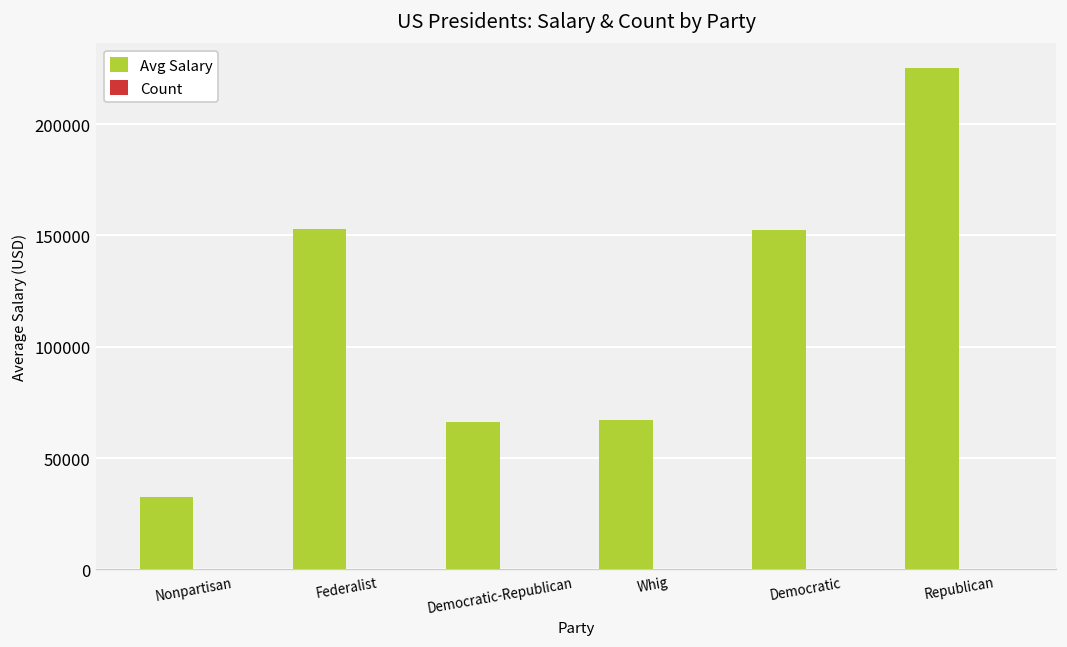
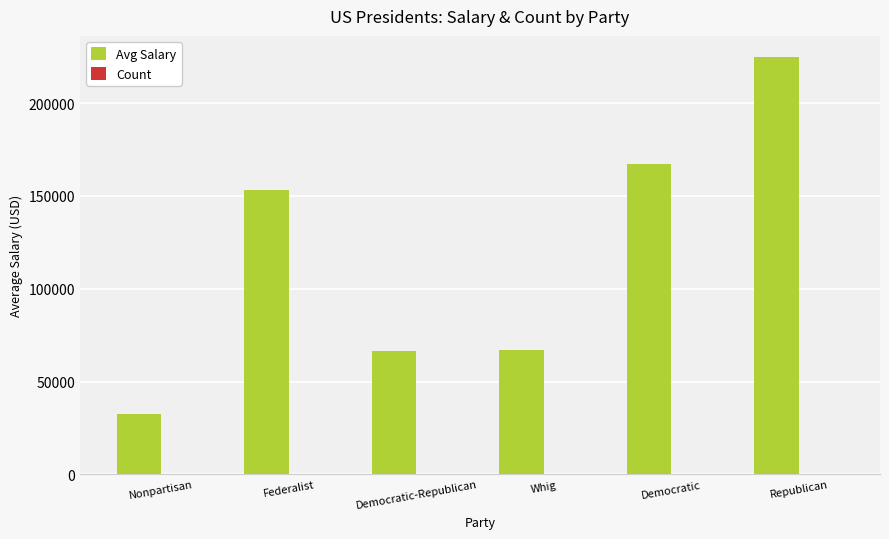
  {
    "Avg Salary": {
      "Nonpartisan": 33000,
      "Federalist": 153000,
      "Democratic-Republican": 66000,
      "Whig": 67000,
-     "Democratic": 153000,
+     "Democratic": 167000,
      "Republican": 225000
    }
  }
